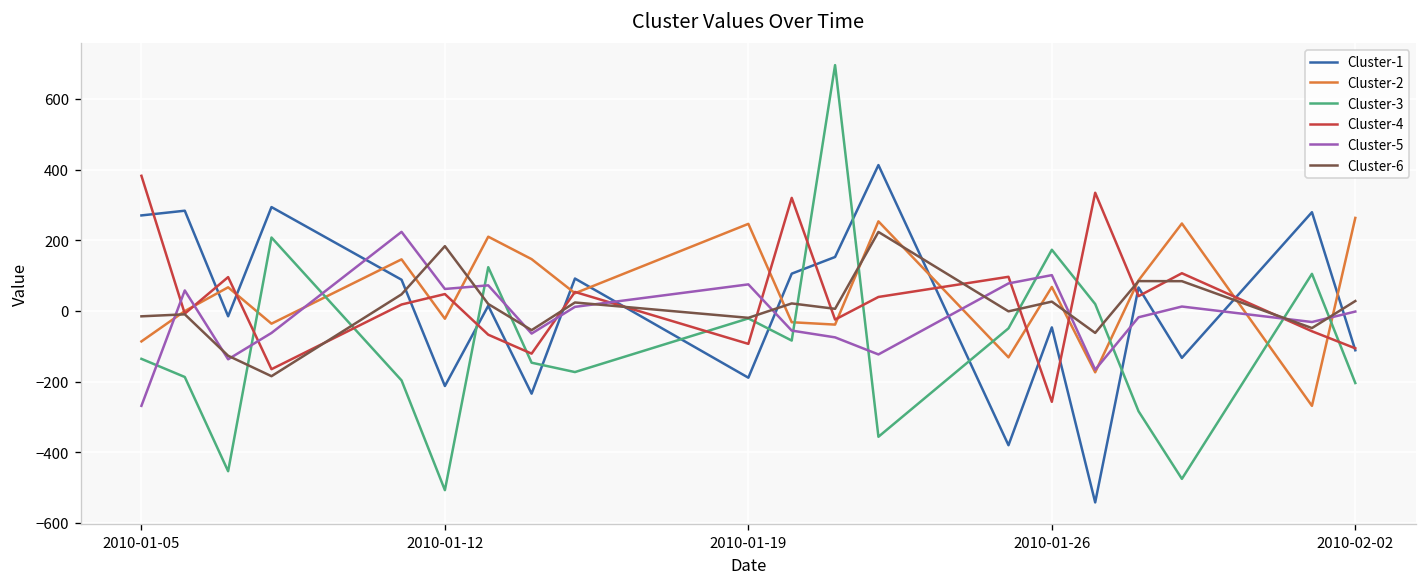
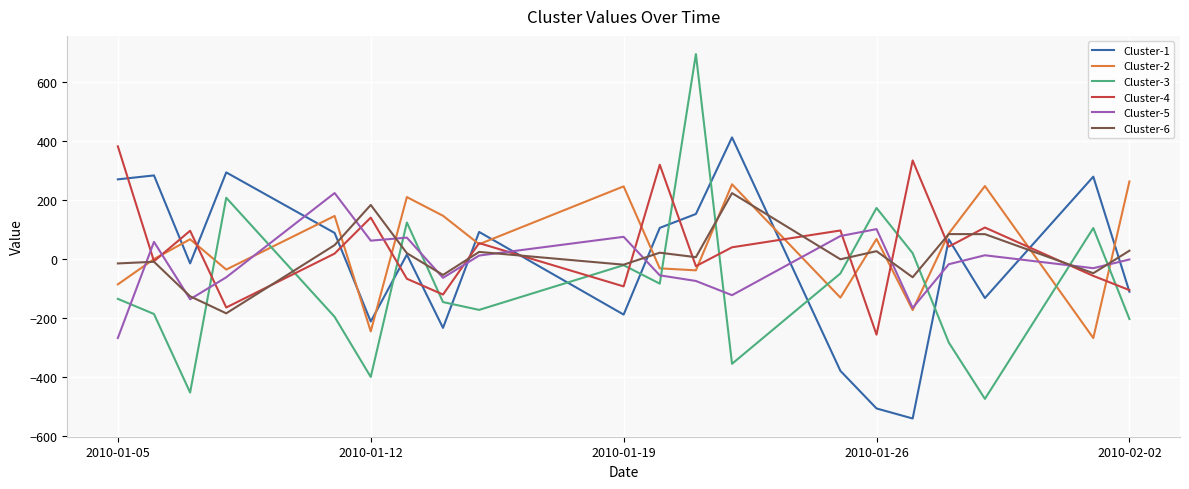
  {
    "Cluster-1": {
      "2010-01-05": 270,
      "2010-01-12": -210,
      "2010-01-19": -190,
-     "2010-01-26": -50
+     "2010-01-26": -510
    },
    "Cluster-2": {
      "2010-01-05": -90,
-     "2010-01-12": -20,
+     "2010-01-12": -250,
      "2010-01-19": 250,
      "2010-01-26": 70,
      "2010-02-02": 260
    },
    "Cluster-3": {
      "2010-01-05": -140,
-     "2010-01-12": -510,
+     "2010-01-12": -400,
      "2010-01-26": 170,
      "2010-02-02": -200
    },
    "Cluster-4": {
      "2010-01-05": 380,
-     "2010-01-12": 50,
+     "2010-01-12": 140,
      "2010-01-19": -90,
      "2010-01-26": -260
    },
    "Cluster-5": {
      "2010-01-05": -270,
      "2010-01-12": 60,
      "2010-01-19": 80,
      "2010-01-26": 100,
      "2010-02-02": 0
    },
    "Cluster-6": {
      "2010-01-05": -20,
      "2010-01-12": 180,
      "2010-01-26": 30,
      "2010-02-02": 30
    }
  }
